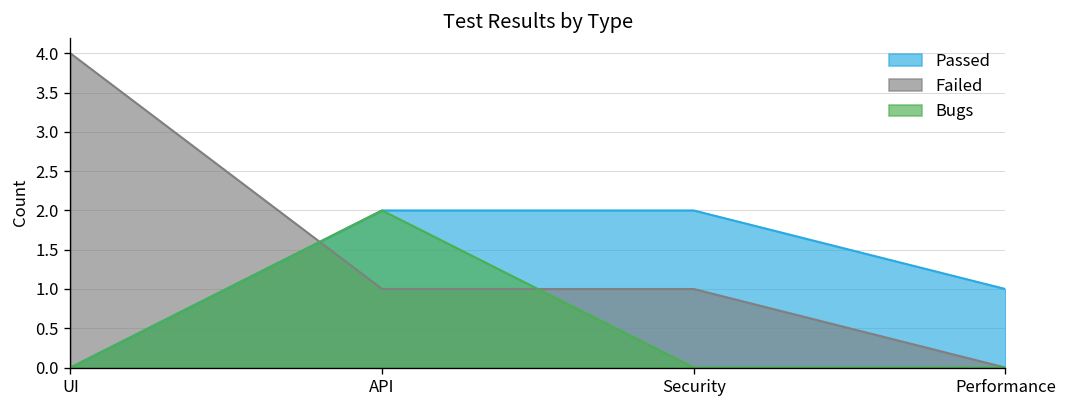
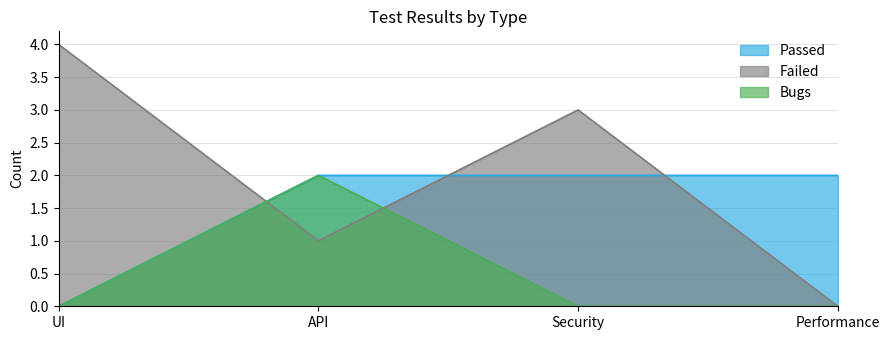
  {
    "Passed": {
      "Security": 2,
-     "Performance": 1
+     "Performance": 2
    },
    "Failed": {
      "UI": 4,
      "API": 1,
-     "Security": 1
+     "Security": 3
    },
    "Bugs": {
      "Security": 0
    }
  }
